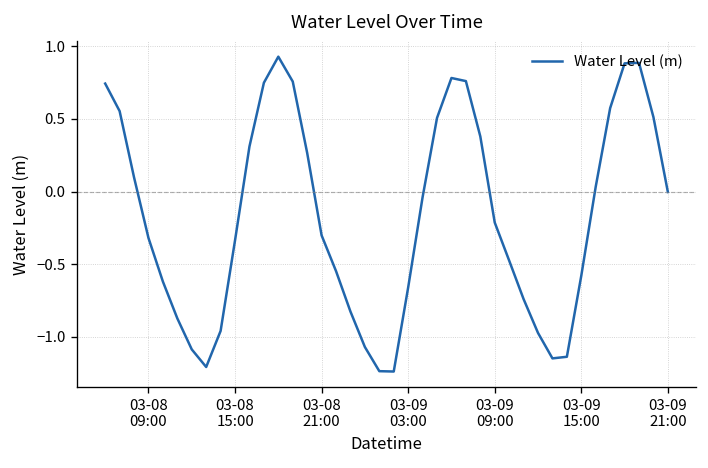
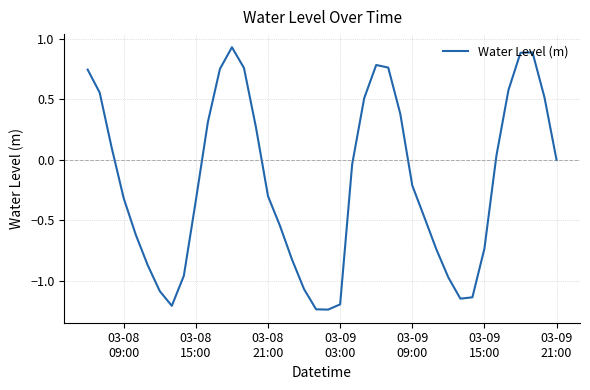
  {
    "03-08 09:00": -0.32,
    "03-08 15:00": -0.34,
    "03-08 21:00": -0.30,
-   "03-09 03:00": -0.66,
+   "03-09 03:00": -1.20,
    "03-09 09:00": -0.21,
-   "03-09 15:00": -0.58,
+   "03-09 15:00": -0.74,
    "03-09 21:00": 0.00
  }
